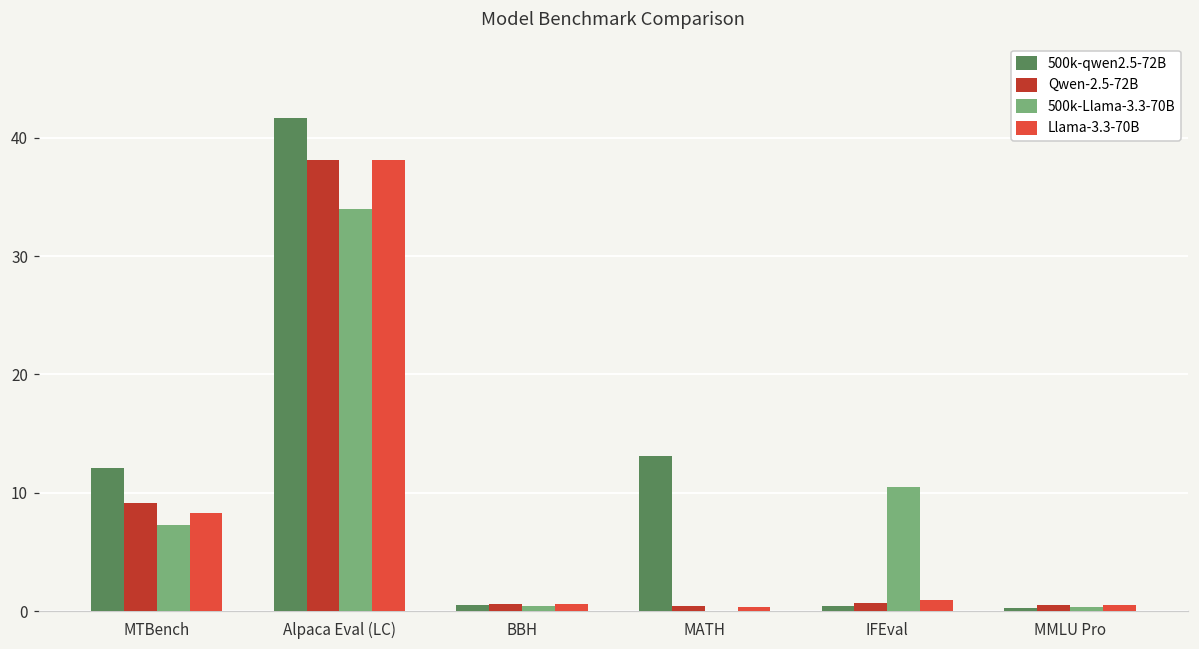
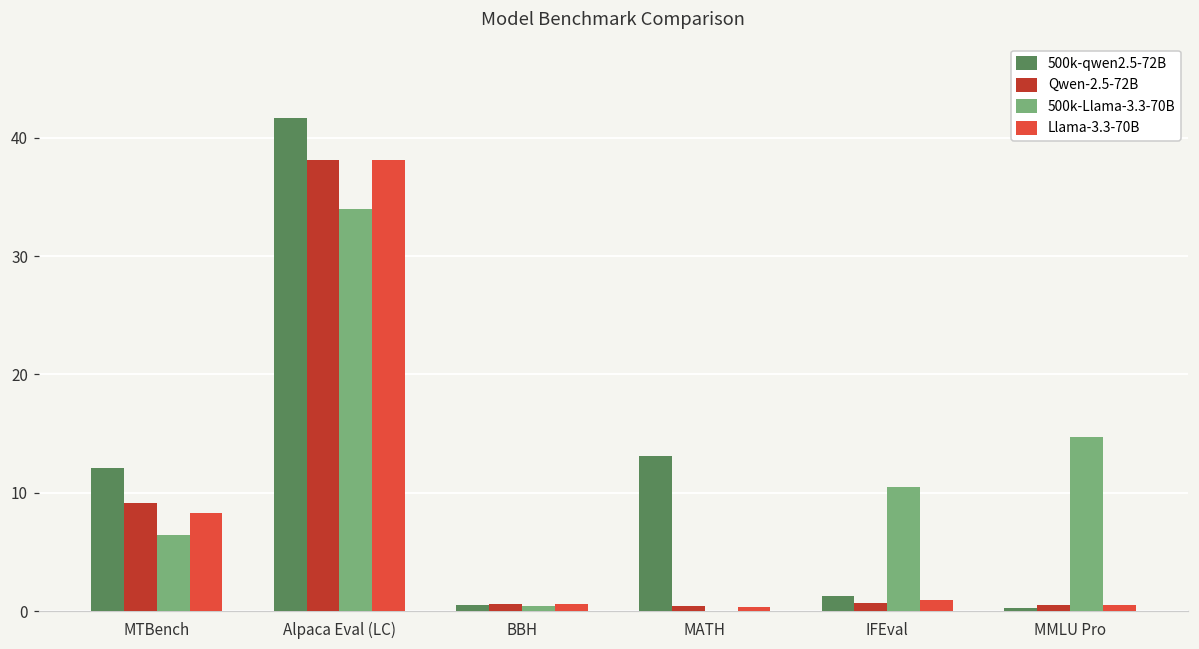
  {
    "500k-qwen2.5-72B": {
      "MTBench": 12.1,
      "Alpaca Eval (LC)": 41.7,
      "BBH": 0.5,
      "MATH": 13.1,
-     "IFEval": 0.4,
+     "IFEval": 1.2,
      "MMLU Pro": 0.3
    },
    "500k-Llama-3.3-70B": {
-     "MTBench": 7.3,
+     "MTBench": 6.4,
      "Alpaca Eval (LC)": 34.0,
      "BBH": 0.5,
      "IFEval": 10.5,
-     "MMLU Pro": 0.3
+     "MMLU Pro": 14.7
    }
  }
